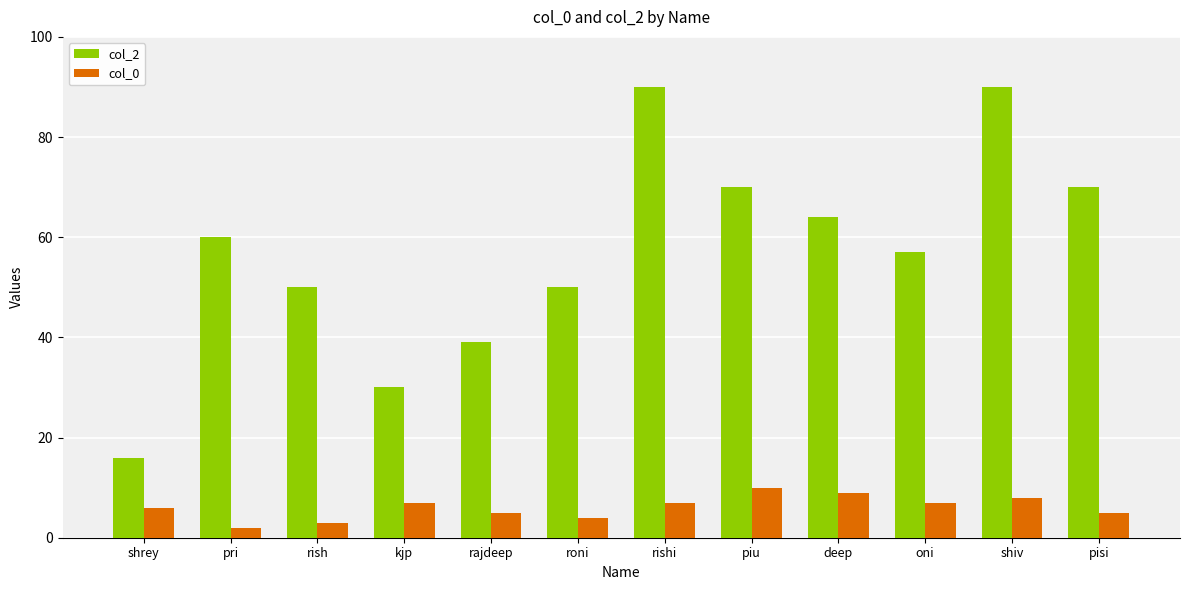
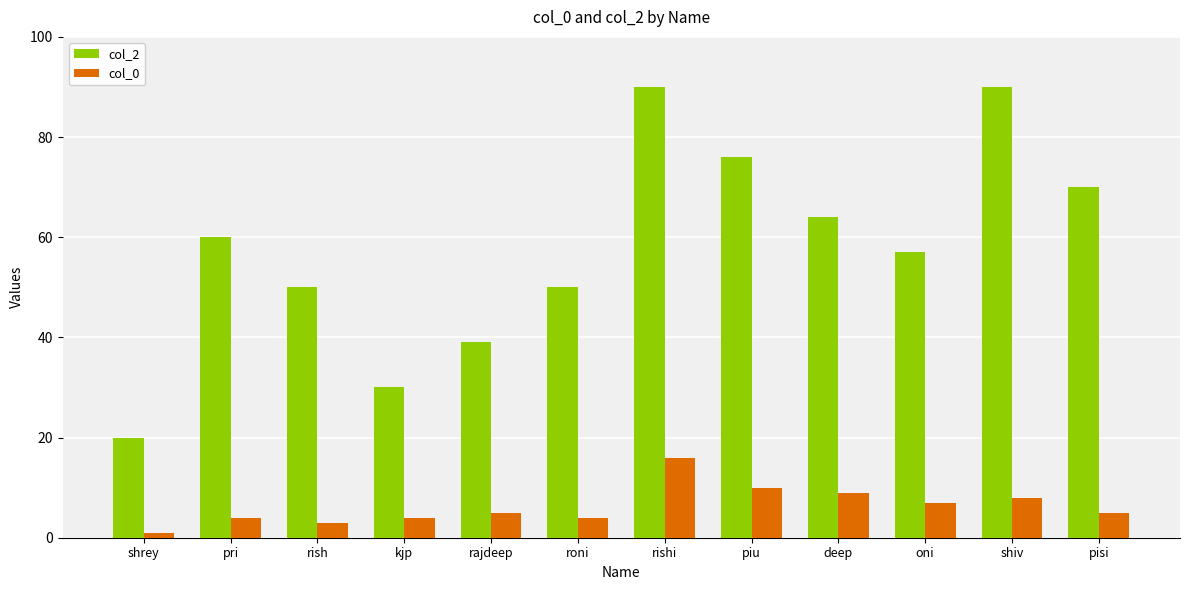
  {
    "col_2": {
-     "shrey": 16,
+     "shrey": 20,
      "pri": 60,
      "rish": 50,
      "kjp": 30,
      "rajdeep": 39,
      "roni": 50,
      "rishi": 90,
-     "piu": 70,
+     "piu": 76,
      "deep": 64,
      "oni": 57,
      "shiv": 90,
      "pisi": 70
    },
    "col_0": {
-     "shrey": 6,
-     "pri": 2,
+     "shrey": 1,
+     "pri": 4,
      "rish": 3,
-     "kjp": 7,
+     "kjp": 4,
      "rajdeep": 5,
      "roni": 4,
-     "rishi": 7,
+     "rishi": 16,
      "piu": 10,
      "deep": 9,
      "oni": 7,
      "shiv": 8,
      "pisi": 5
    }
  }
